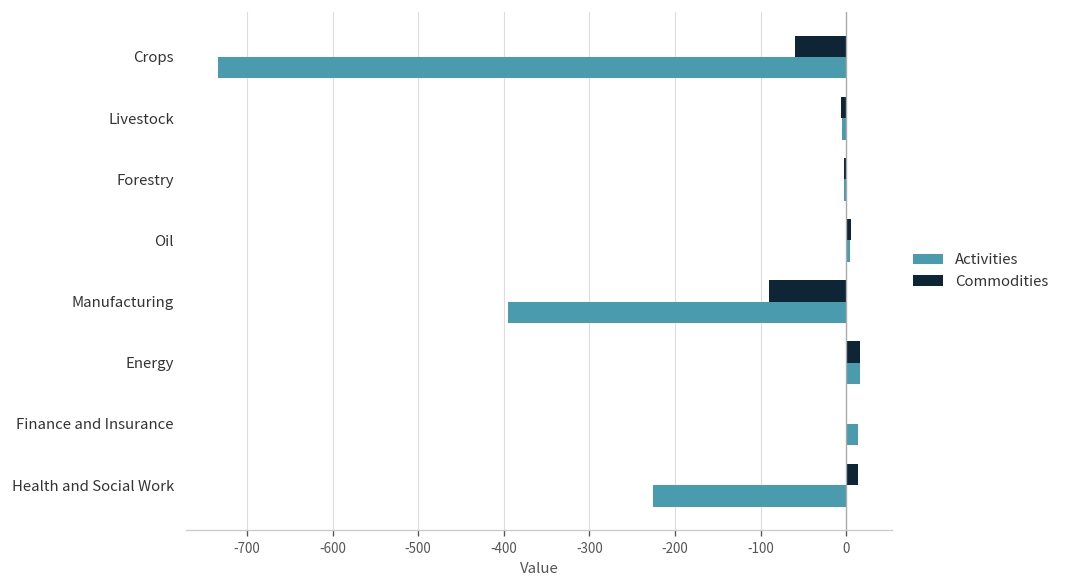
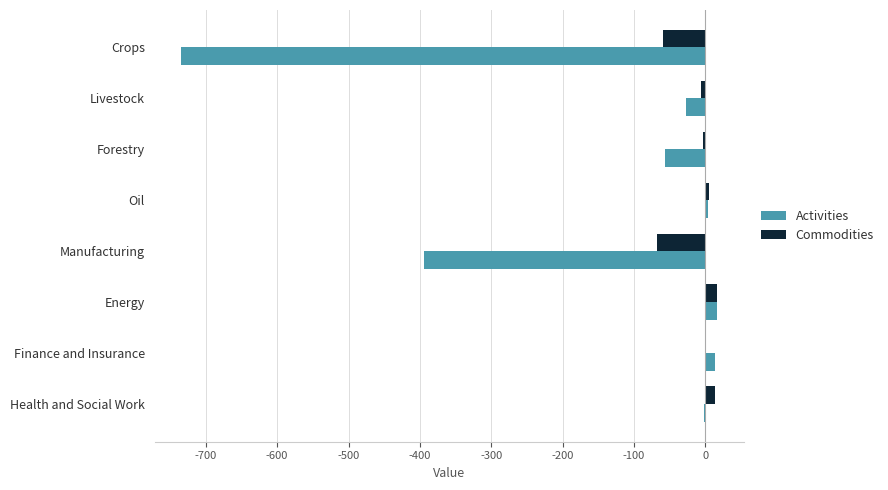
  {
    "Activities": {
      "Crops": -730,
-     "Livestock": -10,
-     "Forestry": 0,
+     "Livestock": -30,
+     "Forestry": -60,
      "Oil": 0,
      "Manufacturing": -390,
      "Energy": 20,
      "Finance and Insurance": 10,
-     "Health and Social Work": -230
+     "Health and Social Work": 0
    },
    "Commodities": {
      "Crops": -60,
      "Livestock": -10,
      "Oil": 10,
-     "Manufacturing": -90,
+     "Manufacturing": -70,
      "Energy": 20,
      "Health and Social Work": 10
    }
  }
